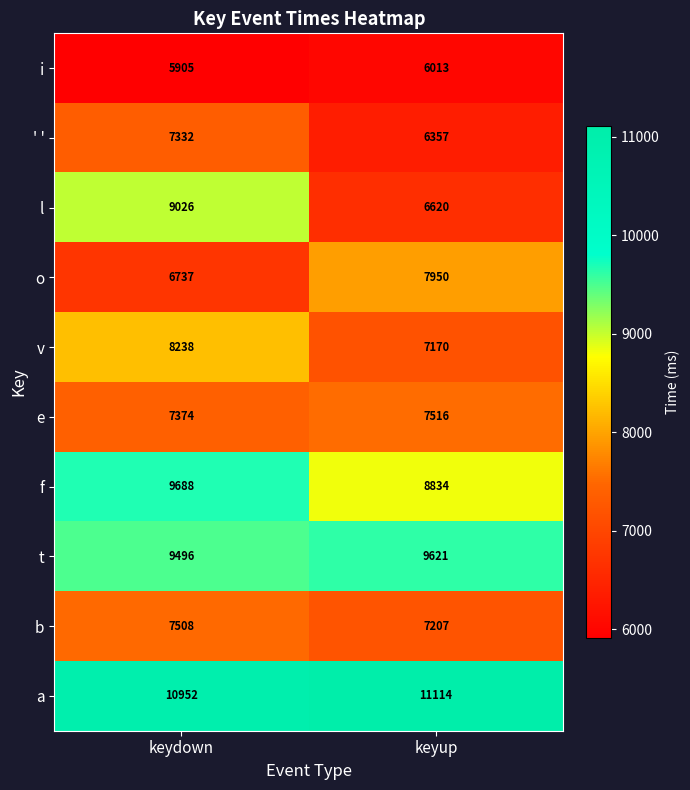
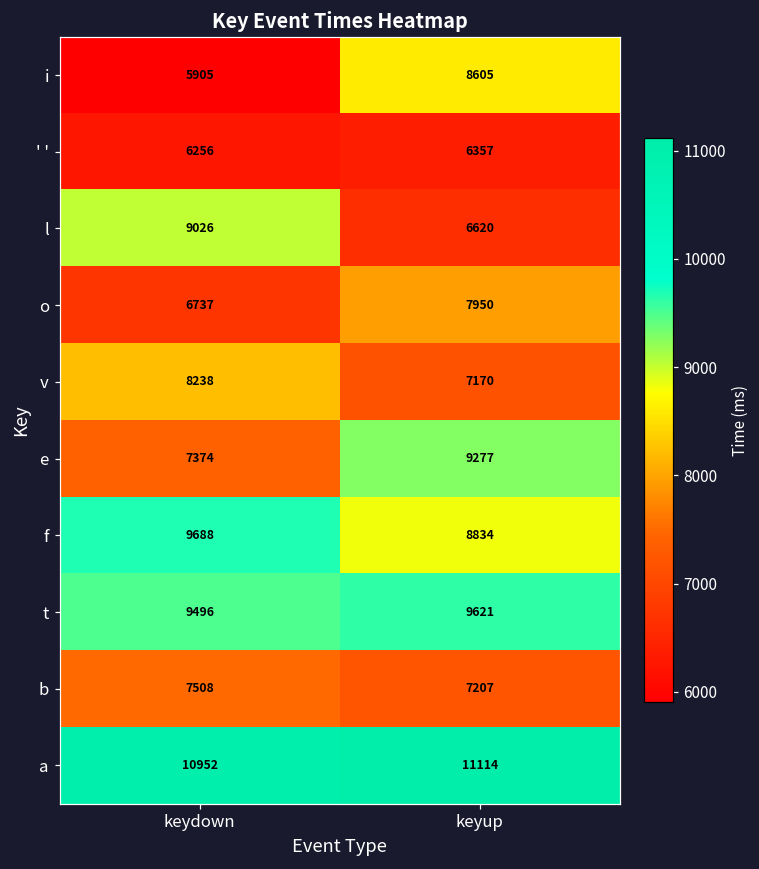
  {
    "i": {
      "keydown": 5905,
-     "keyup": 6013
+     "keyup": 8605
    },
    "' '": {
-     "keydown": 7332,
+     "keydown": 6256,
      "keyup": 6357
    },
    "l": {
      "keydown": 9026,
      "keyup": 6620
    },
    "o": {
      "keydown": 6737,
      "keyup": 7950
    },
    "v": {
      "keydown": 8238,
      "keyup": 7170
    },
    "e": {
      "keydown": 7374,
-     "keyup": 7516
+     "keyup": 9277
    },
    "f": {
      "keydown": 9688,
      "keyup": 8834
    },
    "t": {
      "keydown": 9496,
      "keyup": 9621
    },
    "b": {
      "keydown": 7508,
      "keyup": 7207
    },
    "a": {
      "keydown": 10952,
      "keyup": 11114
    }
  }
